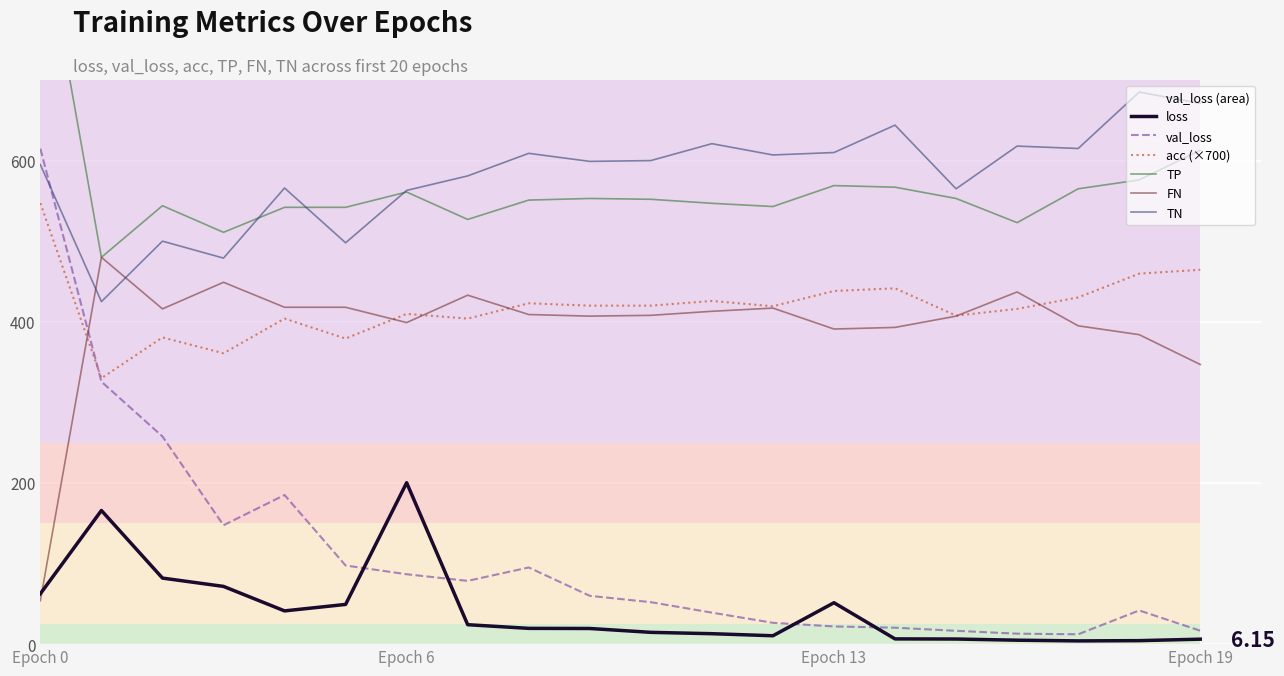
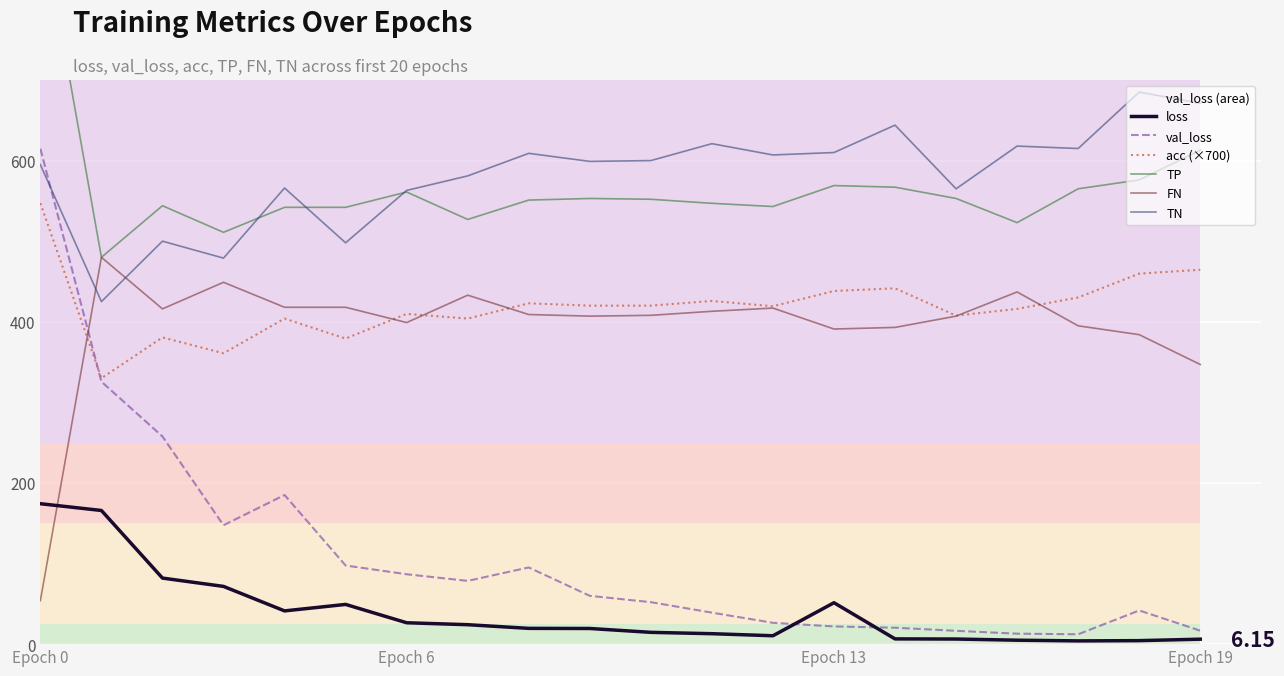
  {
    "loss": {
-     "Epoch 0": 60,
-     "Epoch 6": 200,
+     "Epoch 0": 170,
+     "Epoch 6": 30,
      "Epoch 13": 50,
      "Epoch 19": 10
    },
    "acc (×700)": {
      "Epoch 0": 550,
      "Epoch 6": 410,
      "Epoch 13": 440,
      "Epoch 19": 460
    },
    "TP": {
      "Epoch 13": 570
    },
    "FN": {
      "Epoch 0": 50,
      "Epoch 6": 400,
      "Epoch 13": 390,
      "Epoch 19": 350
    },
    "TN": {
      "Epoch 0": 600,
      "Epoch 13": 610
    }
  }
